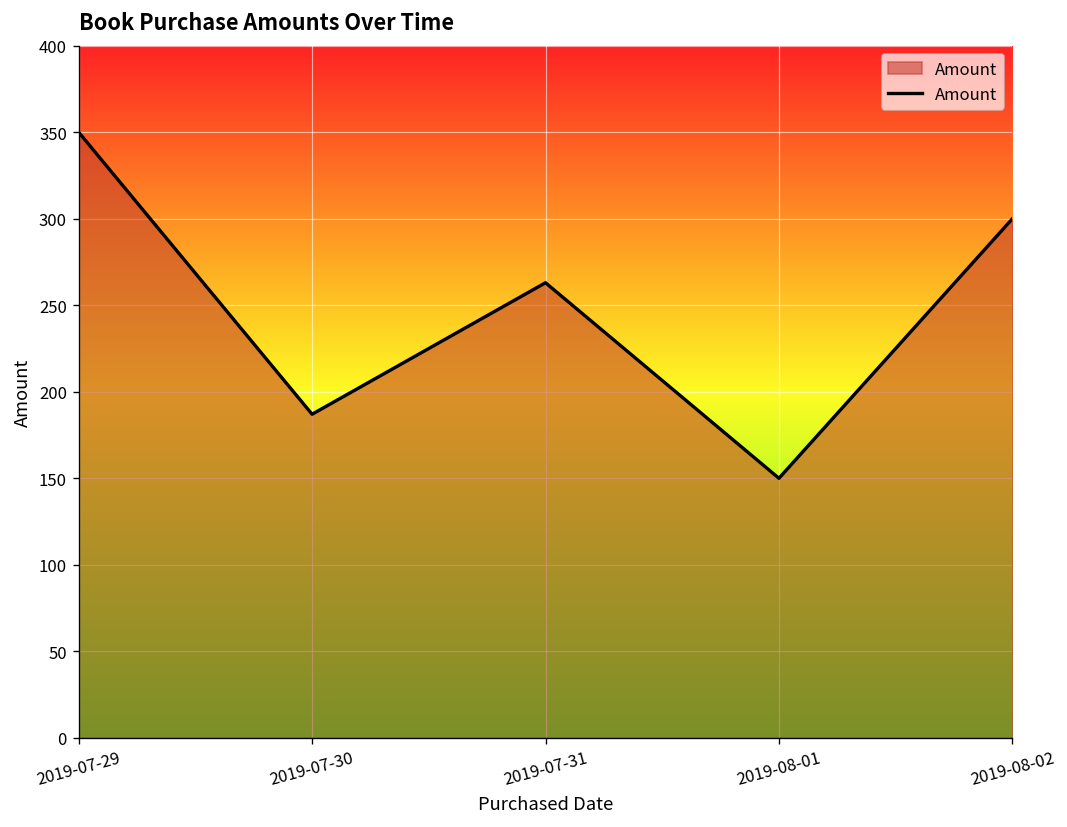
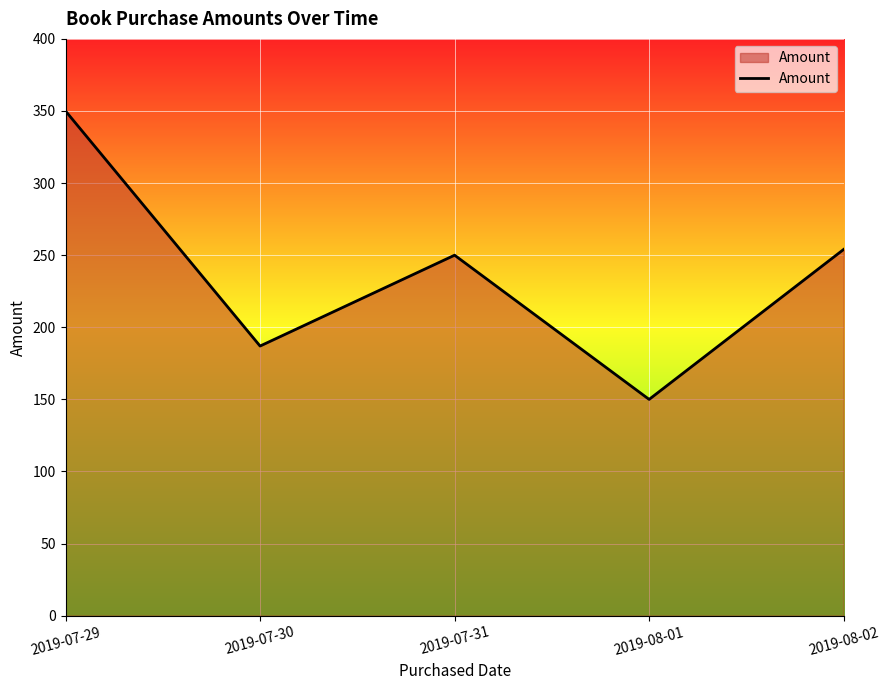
  {
    "2019-07-29": 350,
    "2019-07-30": 187,
-   "2019-07-31": 263,
+   "2019-07-31": 250,
    "2019-08-01": 150,
-   "2019-08-02": 300
+   "2019-08-02": 254
  }
